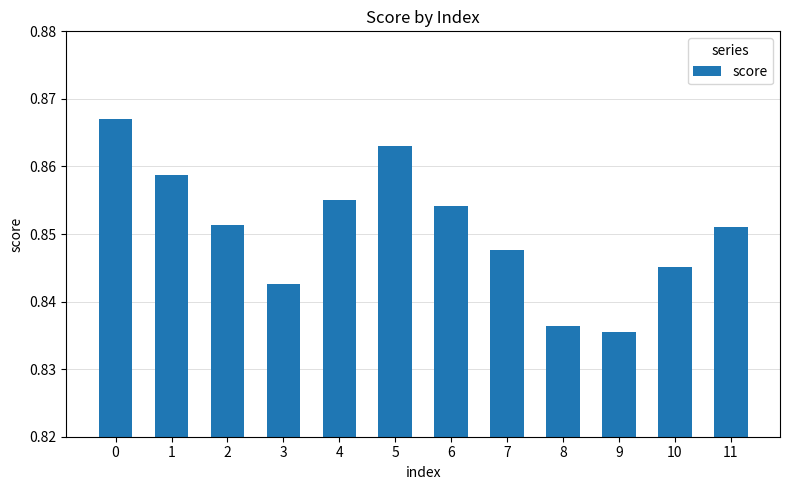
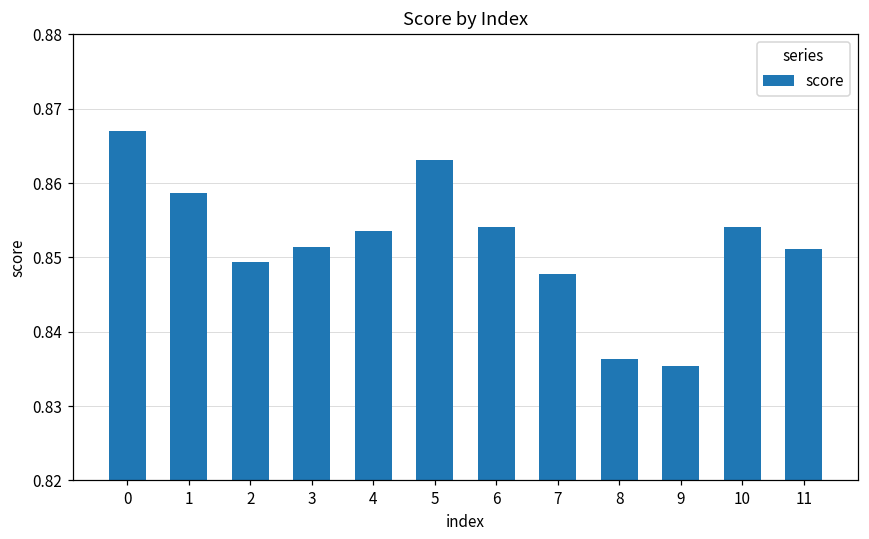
  {
    "0": 0.867,
    "1": 0.859,
-   "2": 0.851,
-   "3": 0.843,
-   "4": 0.855,
+   "2": 0.849,
+   "3": 0.851,
+   "4": 0.854,
    "5": 0.863,
    "6": 0.854,
    "7": 0.848,
    "8": 0.836,
    "9": 0.835,
-   "10": 0.845,
+   "10": 0.854,
    "11": 0.851
  }
